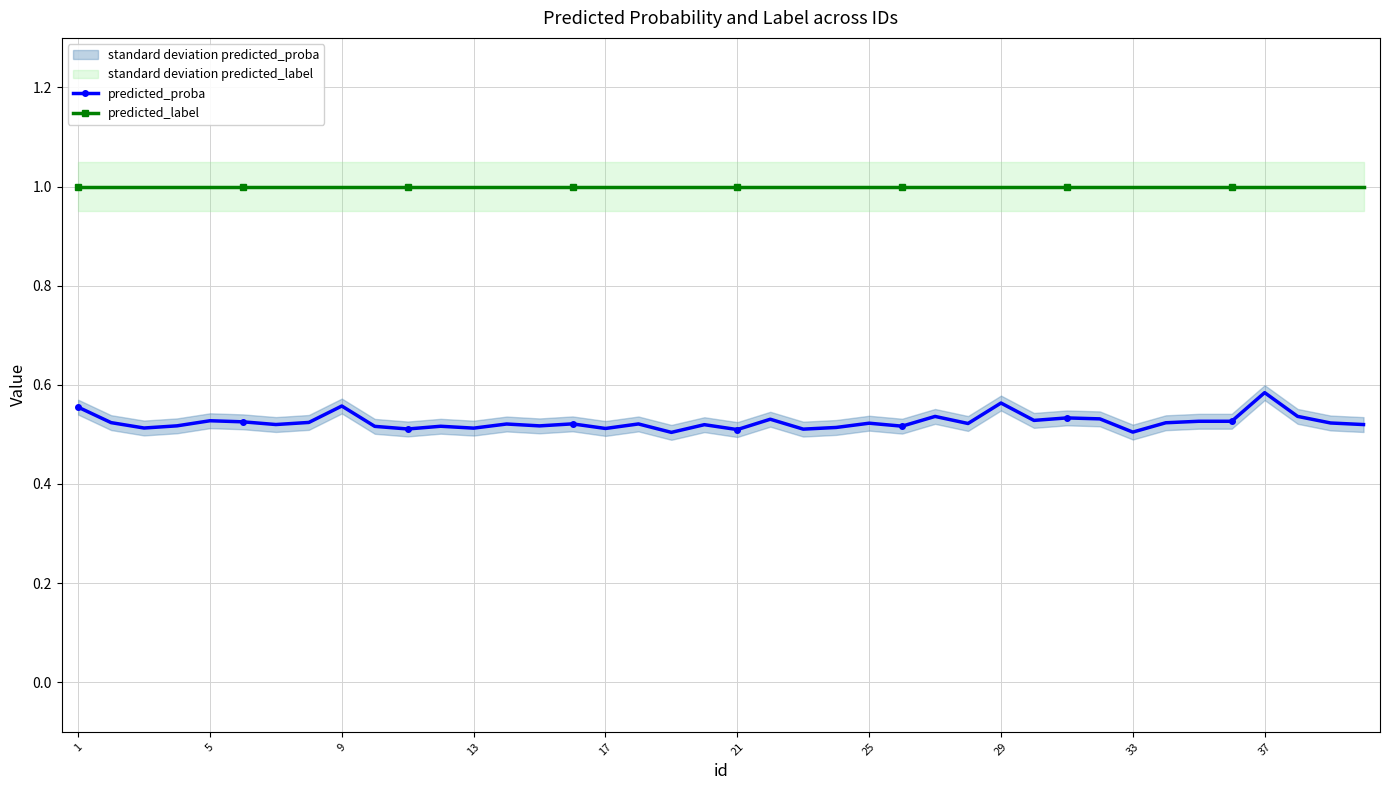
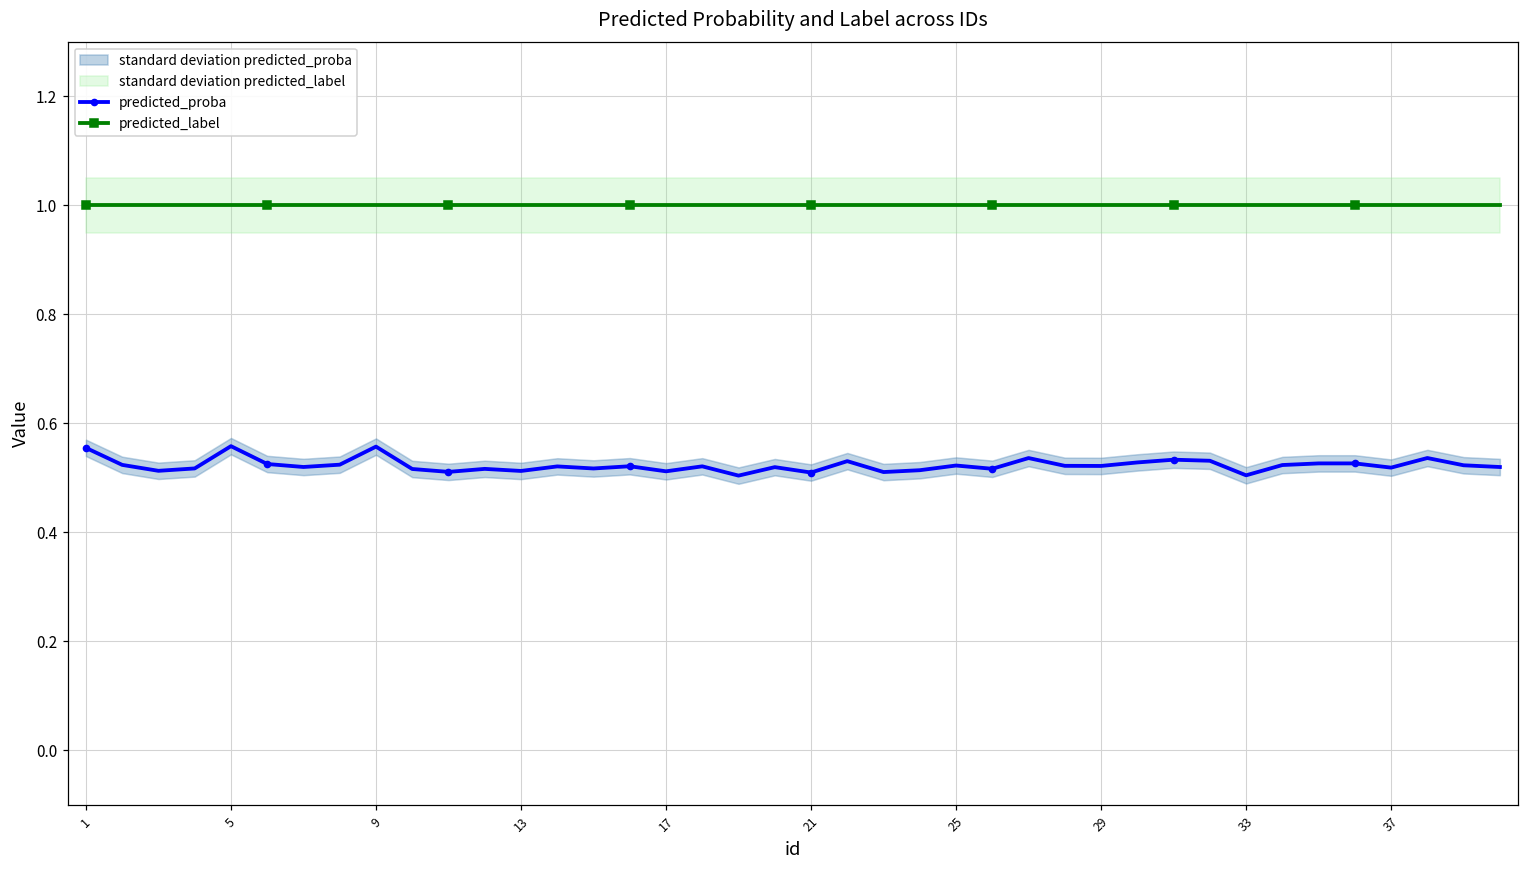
  {
    "predicted_proba": {
      "1": 0.56,
-     "5": 0.53,
+     "5": 0.56,
      "9": 0.56,
      "13": 0.51,
      "17": 0.51,
      "21": 0.51,
      "25": 0.52,
-     "29": 0.56,
+     "29": 0.52,
      "33": 0.50,
-     "37": 0.58
+     "37": 0.52
    },
    "predicted_label": {
      "1": 1.00,
      "5": 1.00,
      "9": 1.00,
      "13": 1.00,
      "17": 1.00,
      "21": 1.00,
      "25": 1.00,
      "29": 1.00,
      "33": 1.00,
      "37": 1.00
    },
    "standard deviation predicted_label": {
      "1": 1.05,
      "5": 1.05,
      "9": 1.05,
      "13": 1.05,
      "17": 1.05,
      "21": 1.05,
      "25": 1.05,
      "29": 1.05,
      "33": 1.05,
      "37": 1.05
    }
  }
